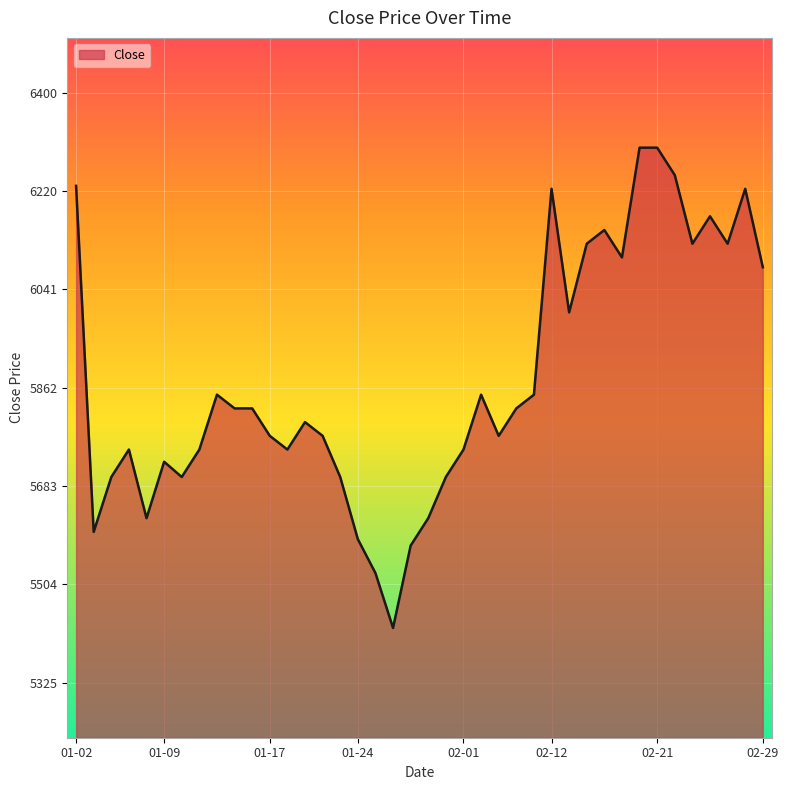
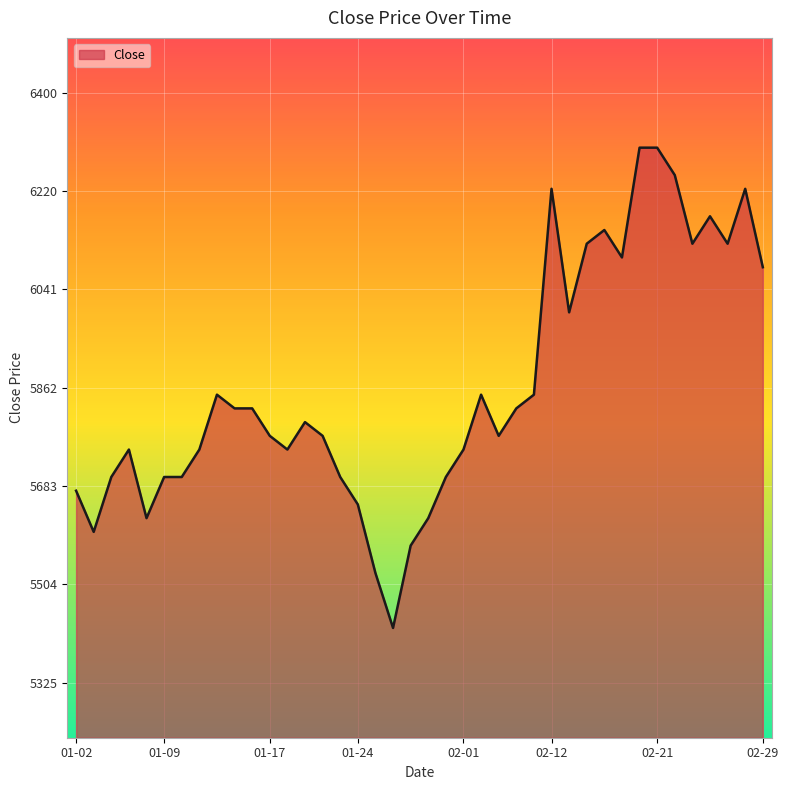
  {
-   "01-02": 6230,
-   "01-09": 5730,
+   "01-02": 5680,
+   "01-09": 5700,
    "01-17": 5780,
-   "01-24": 5590,
+   "01-24": 5650,
    "02-01": 5750,
    "02-12": 6230,
    "02-21": 6300,
    "02-29": 6080
  }
